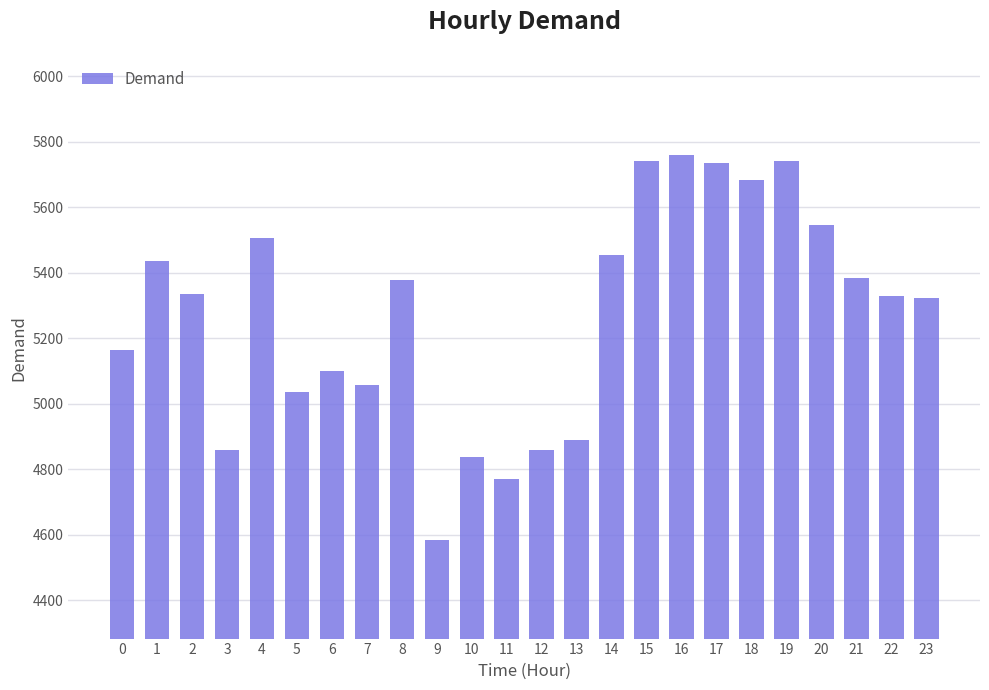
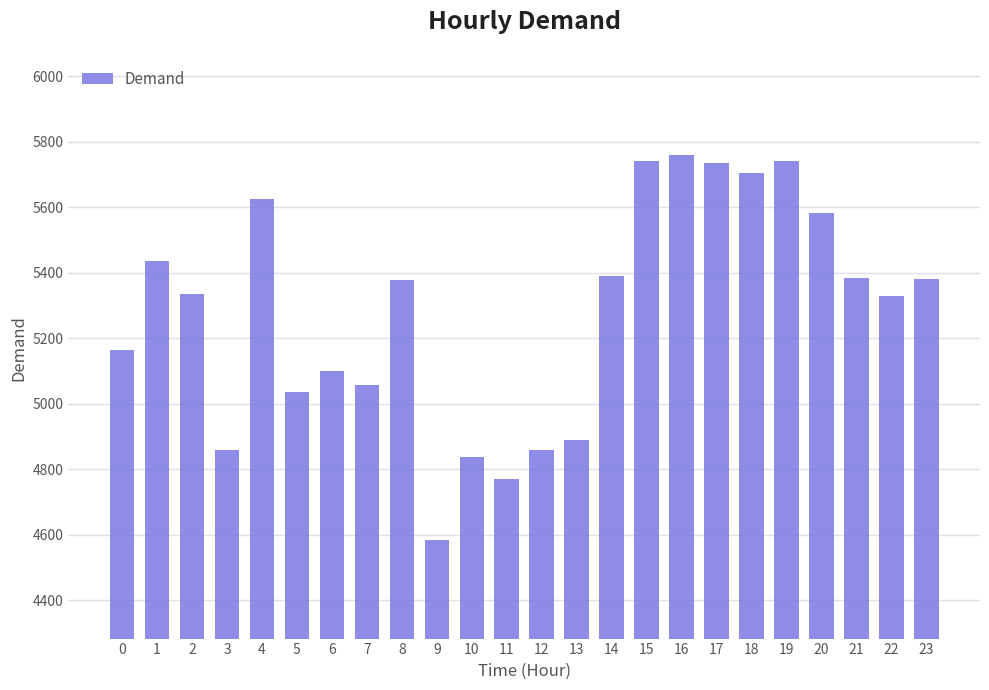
  {
    "0": 5160,
    "1": 5430,
    "2": 5330,
    "3": 4860,
-   "4": 5510,
+   "4": 5630,
    "5": 5040,
    "6": 5100,
    "7": 5060,
    "8": 5380,
    "9": 4580,
    "10": 4840,
    "11": 4770,
    "12": 4860,
    "13": 4890,
-   "14": 5450,
+   "14": 5390,
    "15": 5740,
    "16": 5760,
    "17": 5740,
-   "18": 5680,
+   "18": 5700,
    "19": 5740,
-   "20": 5540,
+   "20": 5580,
    "21": 5390,
    "22": 5330,
-   "23": 5320
+   "23": 5380
  }
